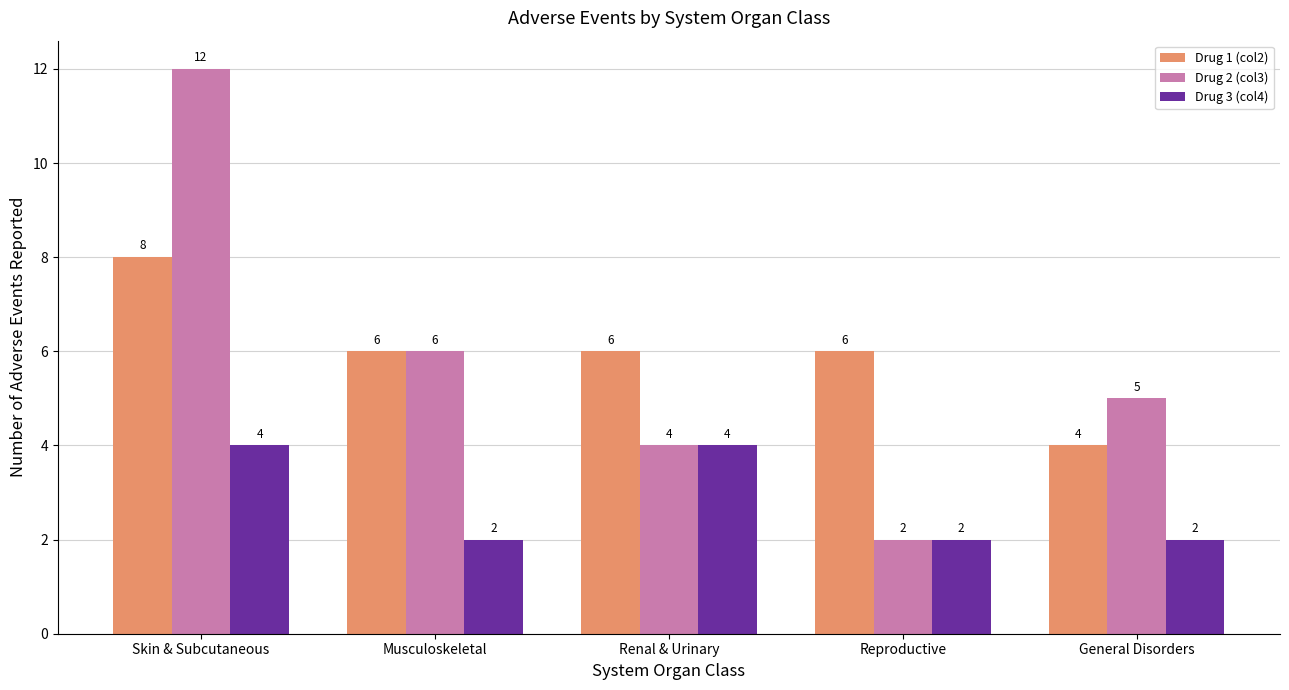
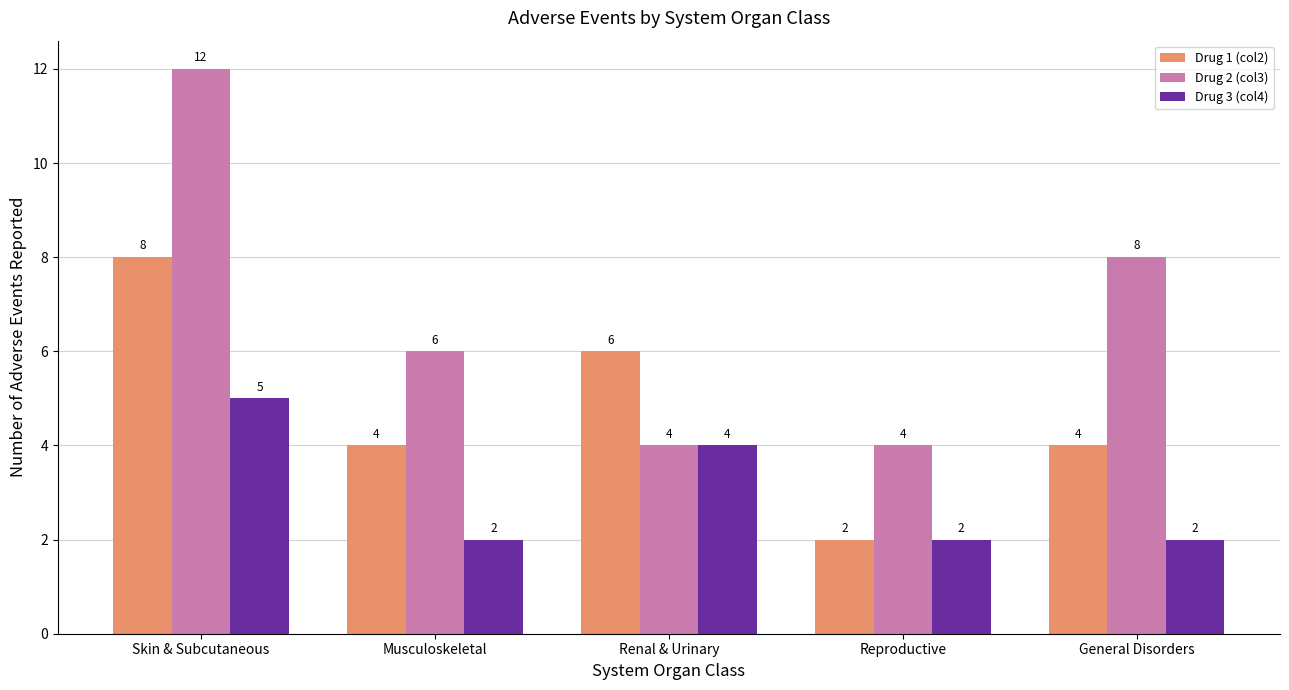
  {
    "Drug 1 (col2)": {
      "Skin & Subcutaneous": 8,
-     "Musculoskeletal": 6,
+     "Musculoskeletal": 4,
      "Renal & Urinary": 6,
-     "Reproductive": 6,
+     "Reproductive": 2,
      "General Disorders": 4
    },
    "Drug 2 (col3)": {
      "Skin & Subcutaneous": 12,
      "Musculoskeletal": 6,
      "Renal & Urinary": 4,
-     "Reproductive": 2,
-     "General Disorders": 5
+     "Reproductive": 4,
+     "General Disorders": 8
    },
    "Drug 3 (col4)": {
-     "Skin & Subcutaneous": 4,
+     "Skin & Subcutaneous": 5,
      "Musculoskeletal": 2,
      "Renal & Urinary": 4,
      "Reproductive": 2,
      "General Disorders": 2
    }
  }
